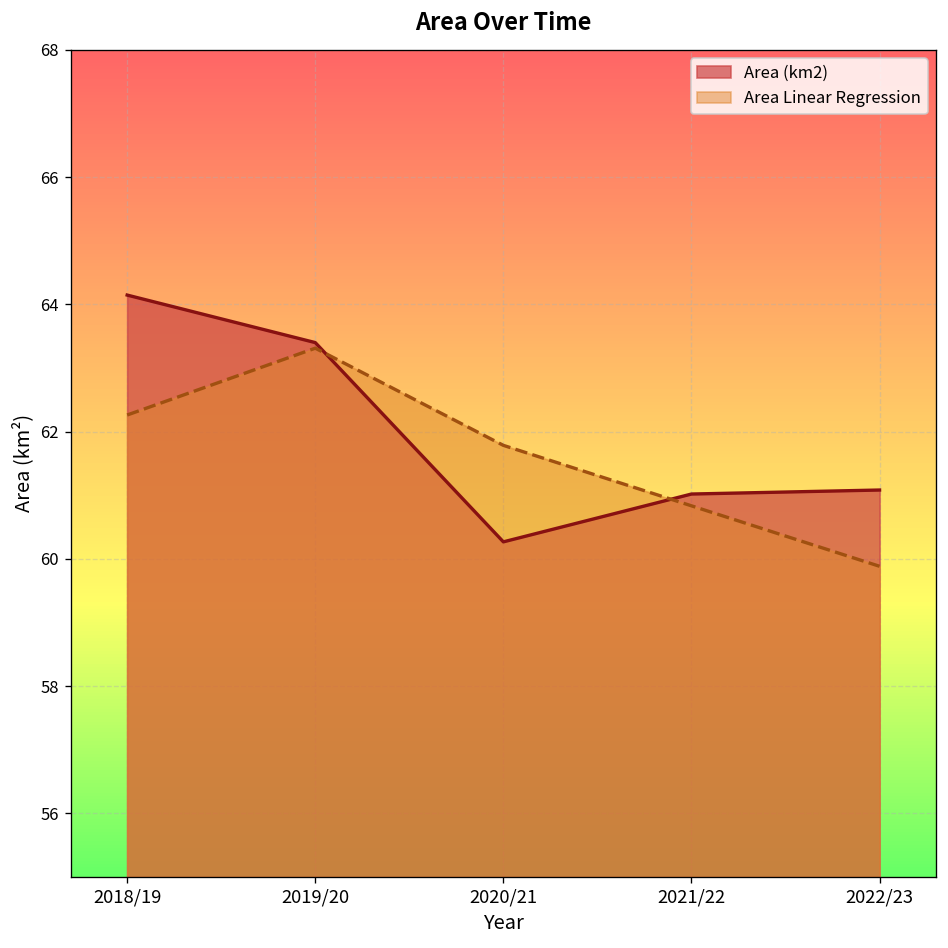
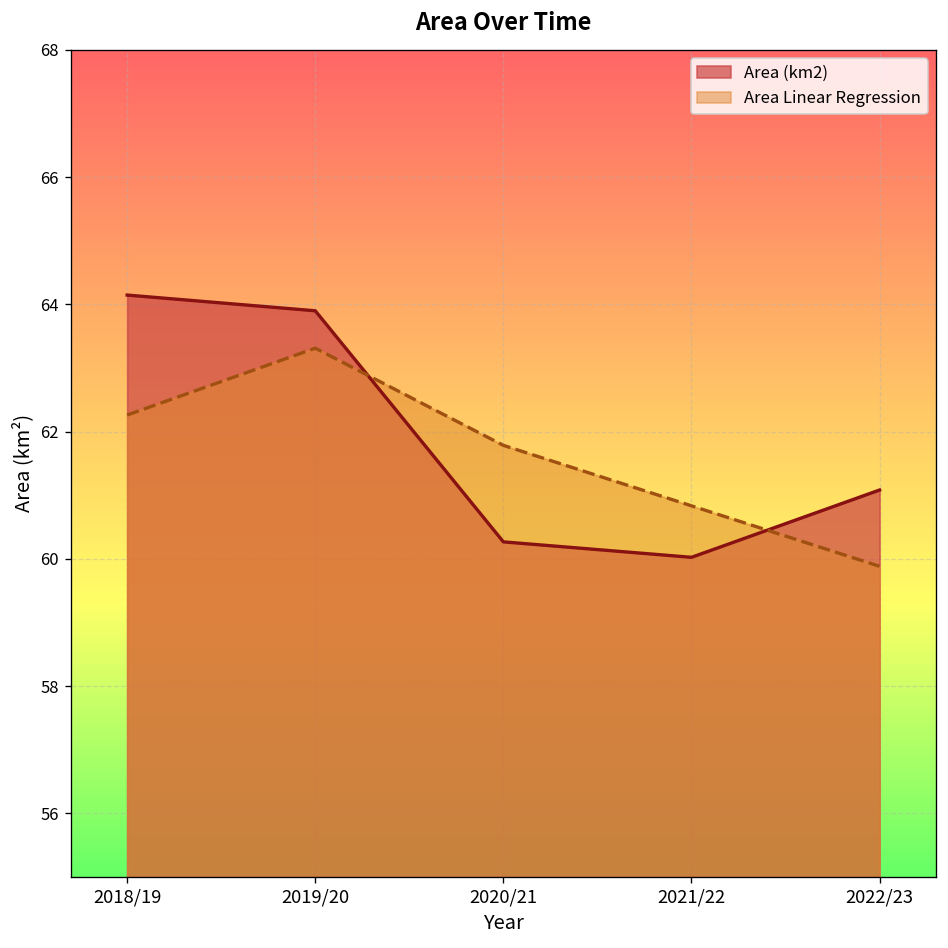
  {
    "Area (km2)": {
      "2018/19": 64.1,
-     "2019/20": 63.4,
+     "2019/20": 63.9,
      "2020/21": 60.3,
-     "2021/22": 61.0,
+     "2021/22": 60.0,
      "2022/23": 61.1
    },
    "Area Linear Regression": {
      "2018/19": 62.3,
      "2019/20": 63.3,
      "2020/21": 61.8,
      "2021/22": 60.8,
      "2022/23": 59.9
    }
  }
